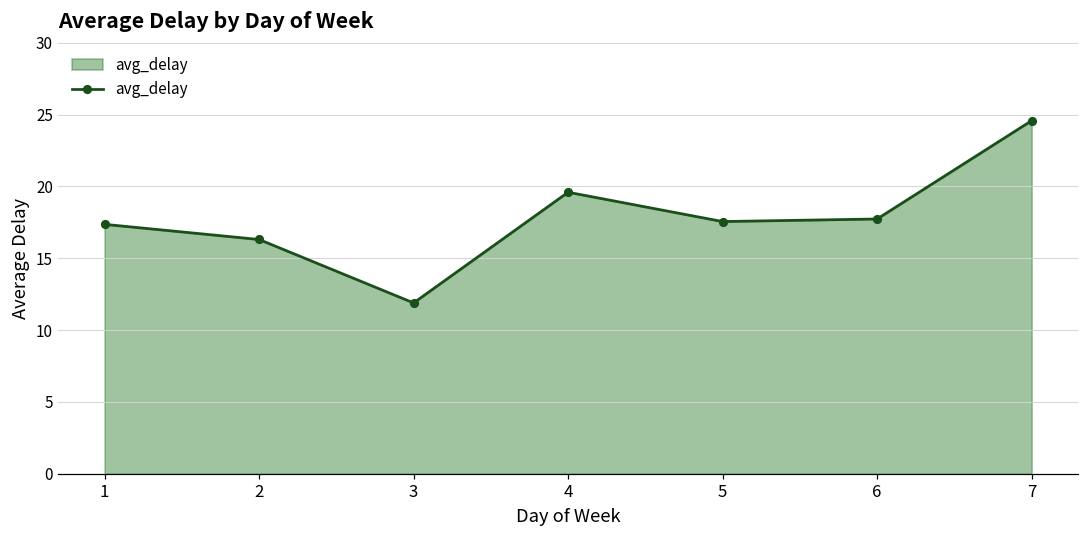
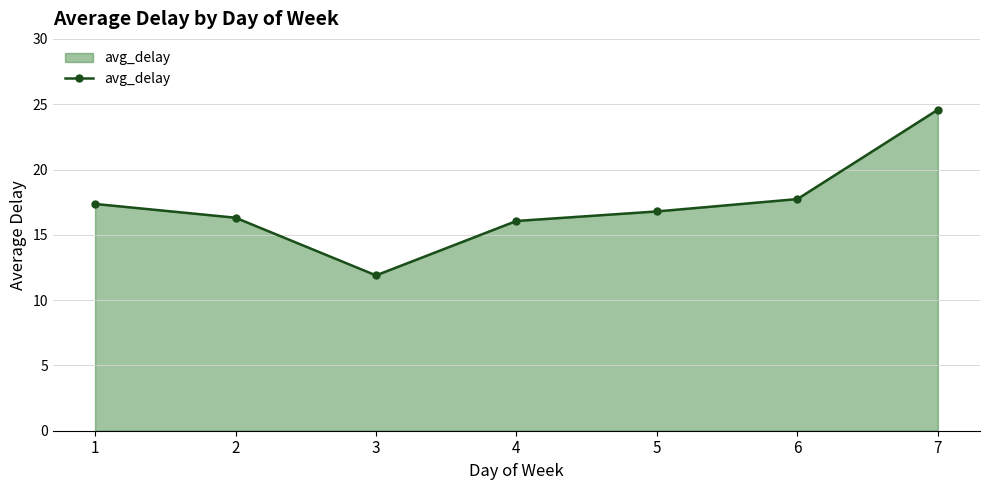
  {
    "1": 17.4,
    "2": 16.3,
    "3": 11.9,
-   "4": 19.6,
-   "5": 17.6,
+   "4": 16.1,
+   "5": 16.8,
    "6": 17.7,
    "7": 24.6
  }
